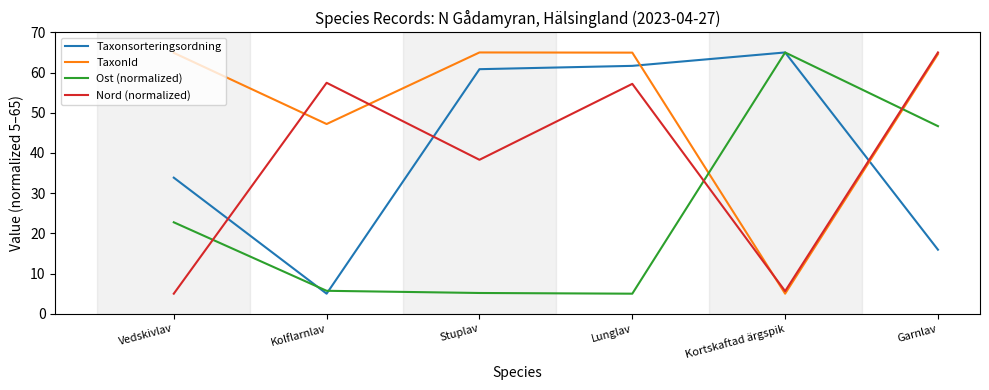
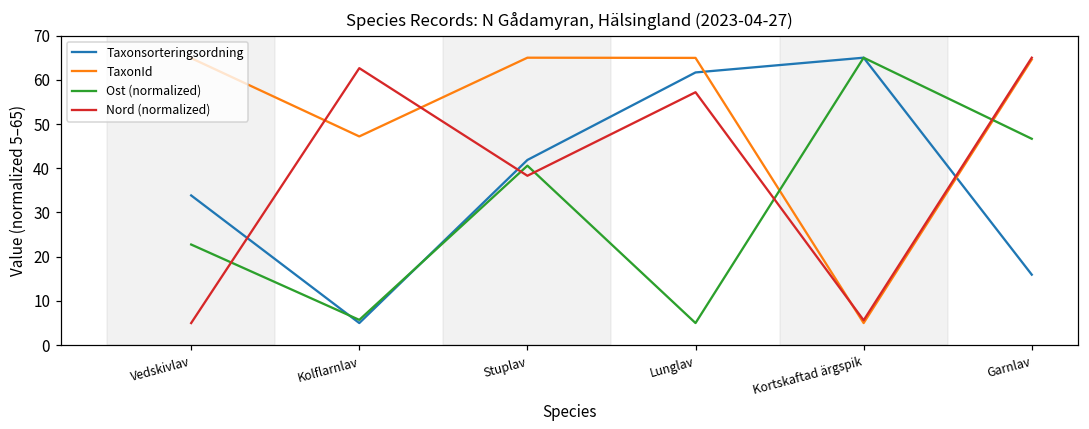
  {
    "Taxonsorteringsordning": {
      "Vedskivlav": 34,
      "Kolflarnlav": 5,
-     "Stuplav": 61,
+     "Stuplav": 42,
      "Lunglav": 62,
      "Garnlav": 16
    },
    "TaxonId": {
      "Kolflarnlav": 47,
      "Stuplav": 65,
      "Lunglav": 65,
      "Kortskaftad ärgspik": 5
    },
    "Ost (normalized)": {
      "Vedskivlav": 23,
      "Kolflarnlav": 6,
-     "Stuplav": 5,
+     "Stuplav": 41,
      "Lunglav": 5,
      "Garnlav": 47
    },
    "Nord (normalized)": {
      "Vedskivlav": 5,
-     "Kolflarnlav": 57,
+     "Kolflarnlav": 63,
      "Stuplav": 38,
      "Lunglav": 57,
      "Kortskaftad ärgspik": 6
    }
  }
